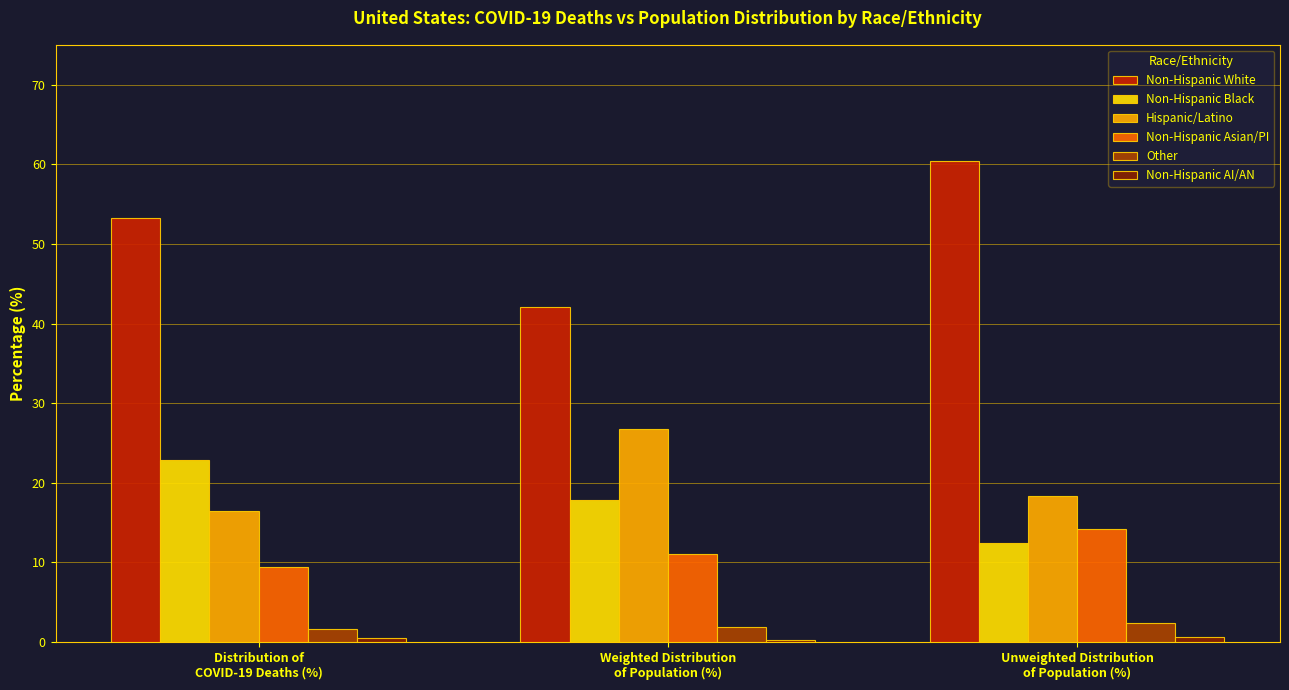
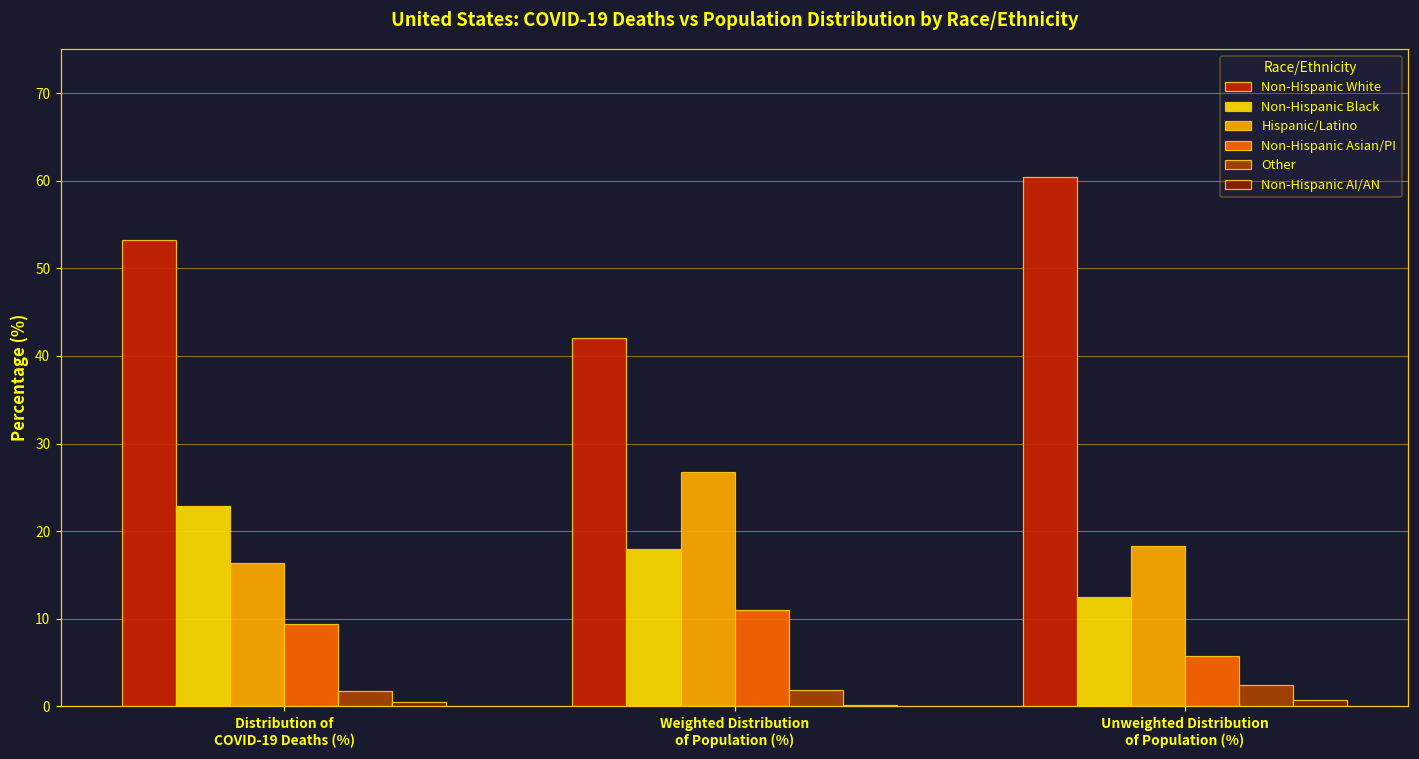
  {
    "Non-Hispanic Asian/PI": {
      "Distribution of COVID-19 Deaths (%)": 9,
      "Weighted Distribution of Population (%)": 11,
-     "Unweighted Distribution of Population (%)": 14
+     "Unweighted Distribution of Population (%)": 6
    }
  }
